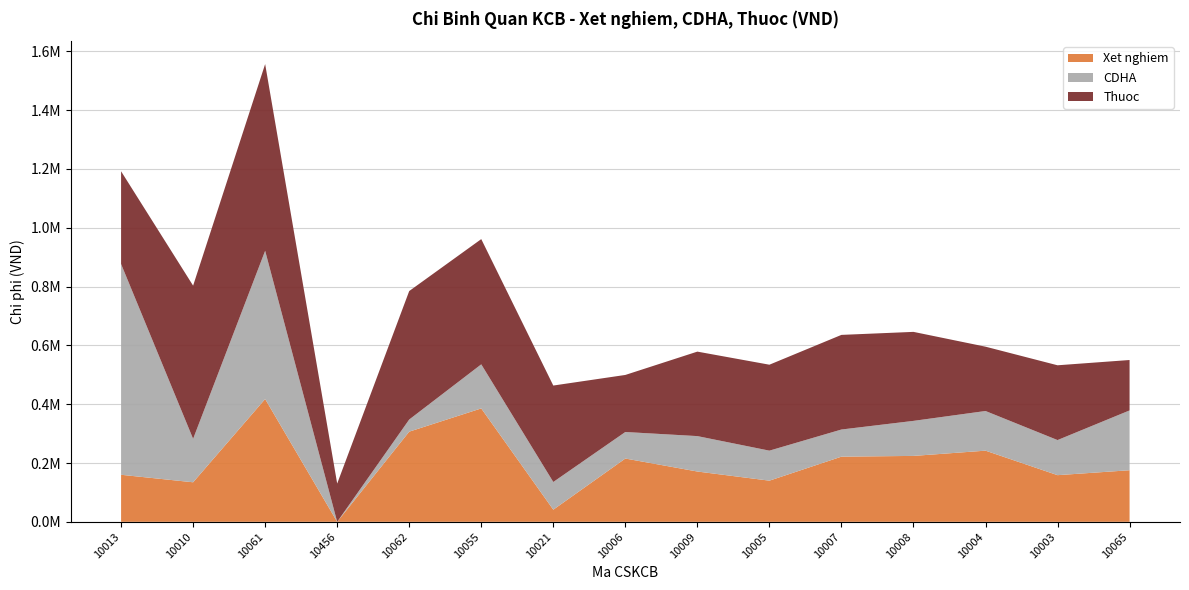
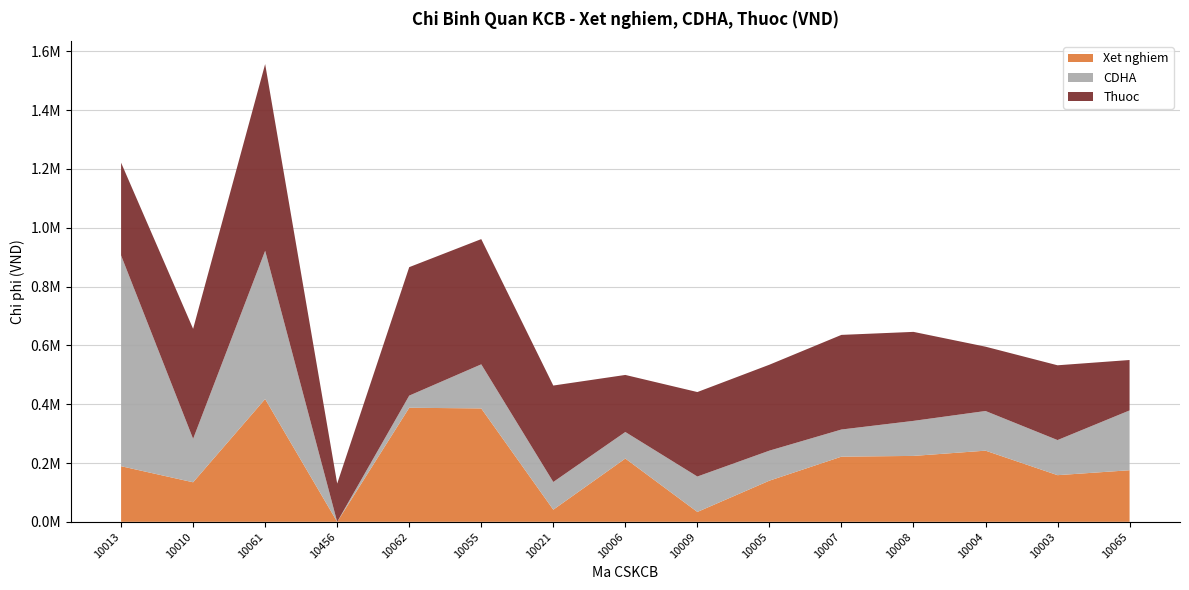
  {
    "Xet nghiem": {
-     "10013": 160000,
+     "10013": 190000,
      "10010": 130000,
      "10061": 420000,
-     "10062": 310000,
+     "10062": 390000,
      "10055": 390000,
      "10021": 40000,
      "10006": 220000,
-     "10009": 170000,
+     "10009": 30000,
      "10005": 140000,
      "10007": 220000,
      "10008": 220000,
      "10004": 240000,
      "10003": 160000,
      "10065": 180000
    },
    "CDHA": {
      "10013": 720000,
      "10010": 150000,
      "10061": 500000,
      "10062": 40000,
      "10055": 150000,
      "10021": 90000,
      "10006": 90000,
      "10009": 120000,
      "10005": 100000,
      "10007": 90000,
      "10008": 120000,
      "10004": 130000,
      "10003": 120000,
      "10065": 200000
    },
    "Thuoc": {
      "10013": 320000,
-     "10010": 520000,
+     "10010": 370000,
      "10061": 640000,
      "10456": 130000,
      "10062": 440000,
      "10055": 430000,
      "10021": 330000,
      "10006": 190000,
      "10009": 290000,
      "10005": 290000,
      "10007": 320000,
      "10008": 300000,
      "10004": 220000,
      "10003": 250000,
      "10065": 170000
    }
  }
